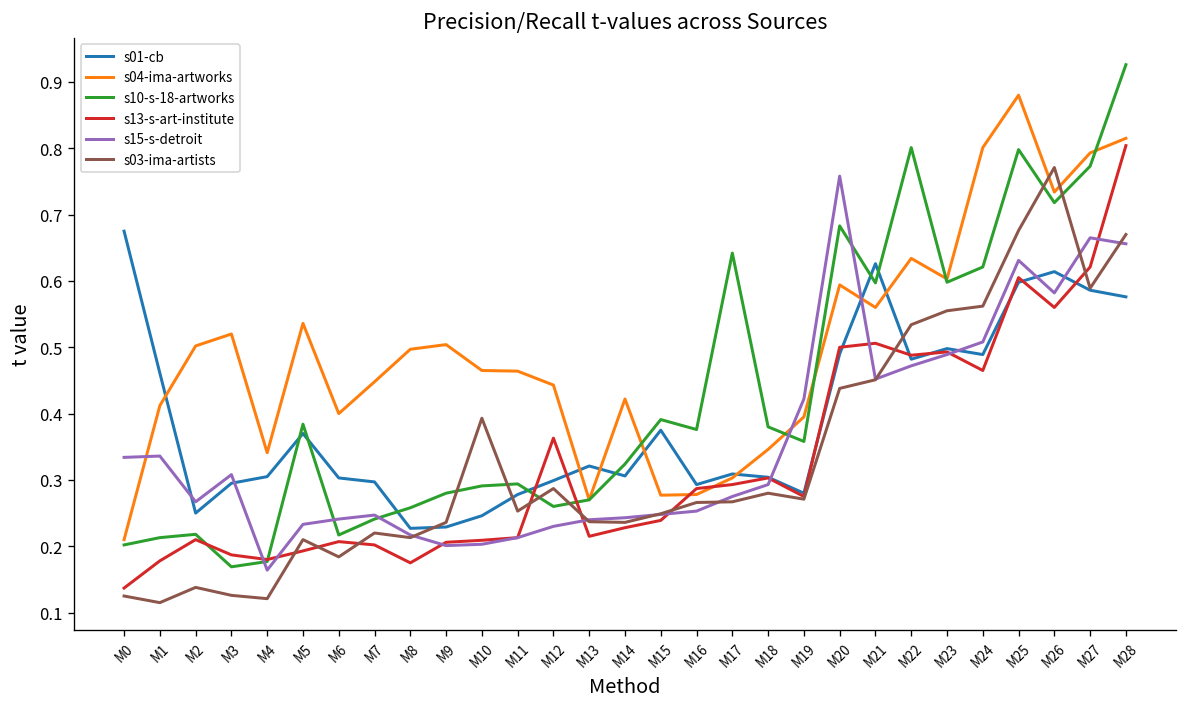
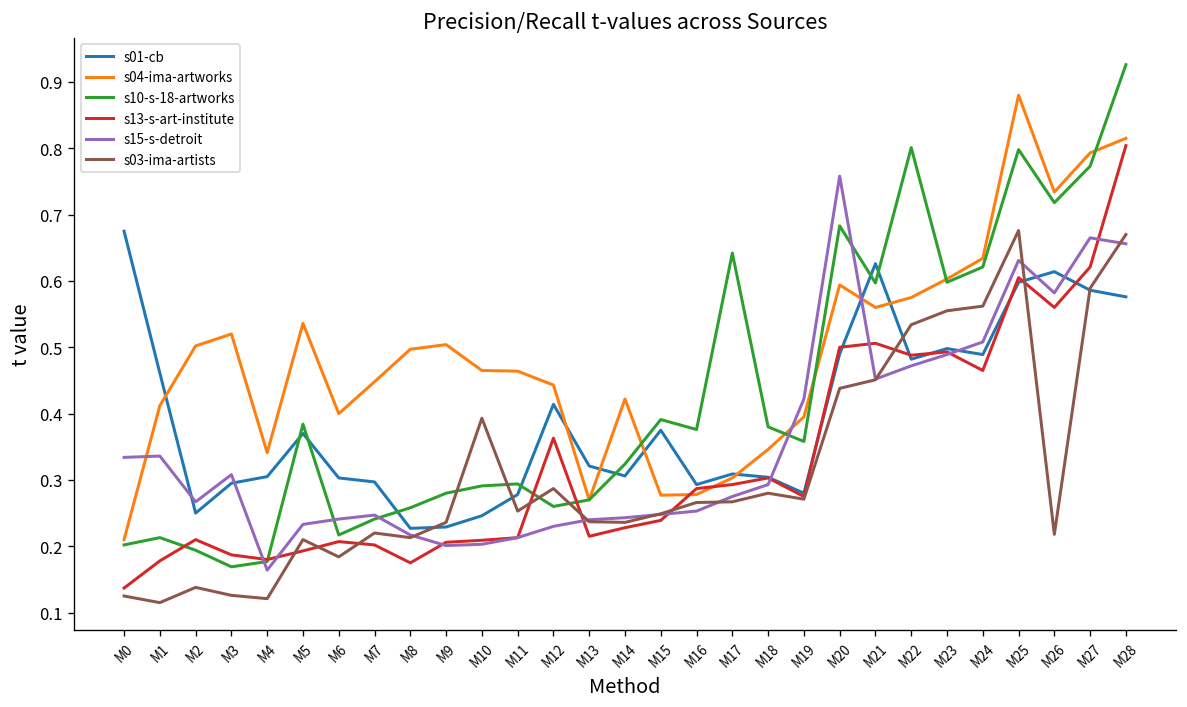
  {
    "s01-cb": {
      "M0": 0.68,
      "M1": 0.46,
      "M2": 0.25,
      "M3": 0.30,
      "M4": 0.31,
      "M5": 0.37,
      "M6": 0.30,
      "M7": 0.30,
      "M8": 0.23,
      "M9": 0.23,
      "M10": 0.25,
      "M11": 0.28,
-     "M12": 0.30,
+     "M12": 0.41,
      "M13": 0.32,
      "M14": 0.31,
      "M15": 0.38,
      "M16": 0.29,
      "M17": 0.31,
      "M19": 0.28,
      "M20": 0.49,
      "M21": 0.63,
      "M22": 0.48,
      "M23": 0.50,
      "M24": 0.49,
      "M25": 0.60,
      "M26": 0.61,
      "M28": 0.58
    },
    "s04-ima-artworks": {
      "M0": 0.21,
      "M1": 0.41,
      "M2": 0.50,
      "M3": 0.52,
      "M4": 0.34,
      "M5": 0.54,
      "M6": 0.40,
      "M7": 0.45,
      "M8": 0.50,
      "M9": 0.50,
      "M10": 0.47,
      "M11": 0.46,
      "M12": 0.44,
      "M14": 0.42,
      "M15": 0.28,
      "M16": 0.28,
      "M17": 0.30,
      "M18": 0.35,
      "M19": 0.40,
      "M20": 0.59,
      "M21": 0.56,
-     "M22": 0.63,
+     "M22": 0.58,
      "M23": 0.60,
-     "M24": 0.80,
+     "M24": 0.63,
      "M25": 0.88,
      "M26": 0.73,
      "M27": 0.79,
      "M28": 0.82
    },
    "s10-s-18-artworks": {
      "M0": 0.20,
      "M1": 0.21,
-     "M2": 0.22,
+     "M2": 0.19,
      "M3": 0.17,
      "M5": 0.38,
      "M6": 0.22,
      "M7": 0.24,
      "M8": 0.26,
      "M9": 0.28,
      "M10": 0.29,
      "M11": 0.29,
      "M12": 0.26,
      "M14": 0.32,
      "M15": 0.39,
      "M16": 0.38,
      "M17": 0.64,
      "M18": 0.38,
      "M19": 0.36,
      "M20": 0.68,
      "M21": 0.60,
      "M22": 0.80,
      "M23": 0.60,
      "M24": 0.62,
      "M25": 0.80,
      "M26": 0.72,
      "M27": 0.77,
      "M28": 0.93
    },
    "s13-s-art-institute": {
      "M0": 0.14,
      "M1": 0.18,
      "M2": 0.21,
      "M3": 0.19,
      "M5": 0.19,
      "M6": 0.21,
      "M7": 0.20,
      "M8": 0.18,
      "M9": 0.21,
      "M10": 0.21,
      "M12": 0.36,
      "M13": 0.22,
      "M14": 0.23,
      "M15": 0.24,
      "M16": 0.29,
      "M17": 0.29,
      "M20": 0.50,
      "M21": 0.51,
      "M22": 0.49,
      "M24": 0.47,
      "M25": 0.61,
      "M26": 0.56,
      "M27": 0.62,
      "M28": 0.80
    },
    "s15-s-detroit": {
      "M0": 0.33,
      "M1": 0.34,
      "M2": 0.27,
      "M3": 0.31,
      "M4": 0.16,
      "M5": 0.23,
      "M6": 0.24,
      "M7": 0.25,
      "M9": 0.20,
      "M10": 0.20,
      "M12": 0.23,
      "M14": 0.24,
      "M16": 0.25,
      "M17": 0.28,
      "M18": 0.29,
      "M19": 0.42,
      "M20": 0.76,
      "M22": 0.47,
      "M24": 0.51,
      "M25": 0.63,
      "M26": 0.58,
      "M27": 0.67,
      "M28": 0.66
    },
    "s03-ima-artists": {
      "M0": 0.13,
      "M1": 0.12,
      "M2": 0.14,
      "M3": 0.13,
      "M4": 0.12,
      "M5": 0.21,
      "M6": 0.18,
      "M7": 0.22,
      "M9": 0.24,
      "M10": 0.39,
      "M11": 0.25,
      "M12": 0.29,
      "M14": 0.24,
      "M16": 0.27,
      "M17": 0.27,
      "M18": 0.28,
      "M20": 0.44,
      "M22": 0.53,
      "M23": 0.56,
      "M24": 0.56,
      "M25": 0.68,
-     "M26": 0.77,
+     "M26": 0.22,
      "M28": 0.67
    }
  }
